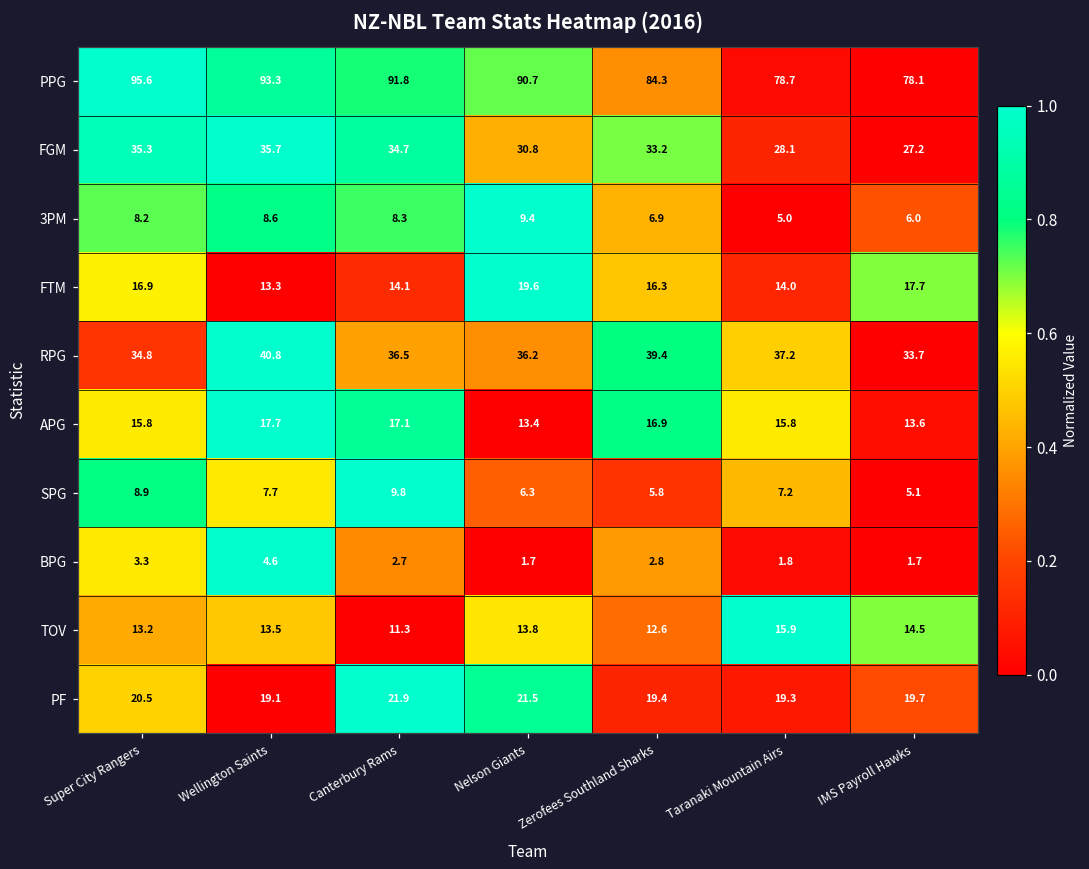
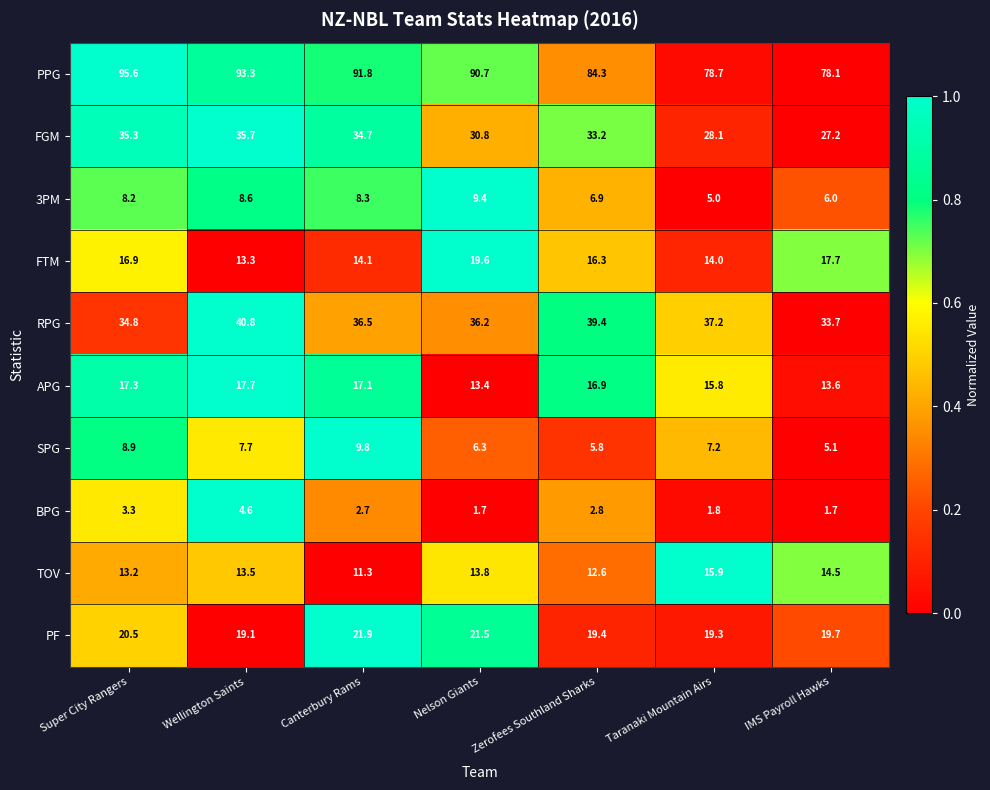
  {
    "PPG": {
      "Super City Rangers": 95.6,
      "Wellington Saints": 93.3,
      "Canterbury Rams": 91.8,
      "Nelson Giants": 90.7,
      "Zerofees Southland Sharks": 84.3,
      "Taranaki Mountain Airs": 78.7,
      "IMS Payroll Hawks": 78.1
    },
    "FGM": {
      "Super City Rangers": 35.3,
      "Wellington Saints": 35.7,
      "Canterbury Rams": 34.7,
      "Nelson Giants": 30.8,
      "Zerofees Southland Sharks": 33.2,
      "Taranaki Mountain Airs": 28.1,
      "IMS Payroll Hawks": 27.2
    },
    "3PM": {
      "Super City Rangers": 8.2,
      "Wellington Saints": 8.6,
      "Canterbury Rams": 8.3,
      "Nelson Giants": 9.4,
      "Zerofees Southland Sharks": 6.9,
      "Taranaki Mountain Airs": 5.0,
      "IMS Payroll Hawks": 6.0
    },
    "FTM": {
      "Super City Rangers": 16.9,
      "Wellington Saints": 13.3,
      "Canterbury Rams": 14.1,
      "Nelson Giants": 19.6,
      "Zerofees Southland Sharks": 16.3,
      "Taranaki Mountain Airs": 14.0,
      "IMS Payroll Hawks": 17.7
    },
    "RPG": {
      "Super City Rangers": 34.8,
      "Wellington Saints": 40.8,
      "Canterbury Rams": 36.5,
      "Nelson Giants": 36.2,
      "Zerofees Southland Sharks": 39.4,
      "Taranaki Mountain Airs": 37.2,
      "IMS Payroll Hawks": 33.7
    },
    "APG": {
-     "Super City Rangers": 15.8,
+     "Super City Rangers": 17.3,
      "Wellington Saints": 17.7,
      "Canterbury Rams": 17.1,
      "Nelson Giants": 13.4,
      "Zerofees Southland Sharks": 16.9,
      "Taranaki Mountain Airs": 15.8,
      "IMS Payroll Hawks": 13.6
    },
    "SPG": {
      "Super City Rangers": 8.9,
      "Wellington Saints": 7.7,
      "Canterbury Rams": 9.8,
      "Nelson Giants": 6.3,
      "Zerofees Southland Sharks": 5.8,
      "Taranaki Mountain Airs": 7.2,
      "IMS Payroll Hawks": 5.1
    },
    "BPG": {
      "Super City Rangers": 3.3,
      "Wellington Saints": 4.6,
      "Canterbury Rams": 2.7,
      "Nelson Giants": 1.7,
      "Zerofees Southland Sharks": 2.8,
      "Taranaki Mountain Airs": 1.8,
      "IMS Payroll Hawks": 1.7
    },
    "TOV": {
      "Super City Rangers": 13.2,
      "Wellington Saints": 13.5,
      "Canterbury Rams": 11.3,
      "Nelson Giants": 13.8,
      "Zerofees Southland Sharks": 12.6,
      "Taranaki Mountain Airs": 15.9,
      "IMS Payroll Hawks": 14.5
    },
    "PF": {
      "Super City Rangers": 20.5,
      "Wellington Saints": 19.1,
      "Canterbury Rams": 21.9,
      "Nelson Giants": 21.5,
      "Zerofees Southland Sharks": 19.4,
      "Taranaki Mountain Airs": 19.3,
      "IMS Payroll Hawks": 19.7
    }
  }
